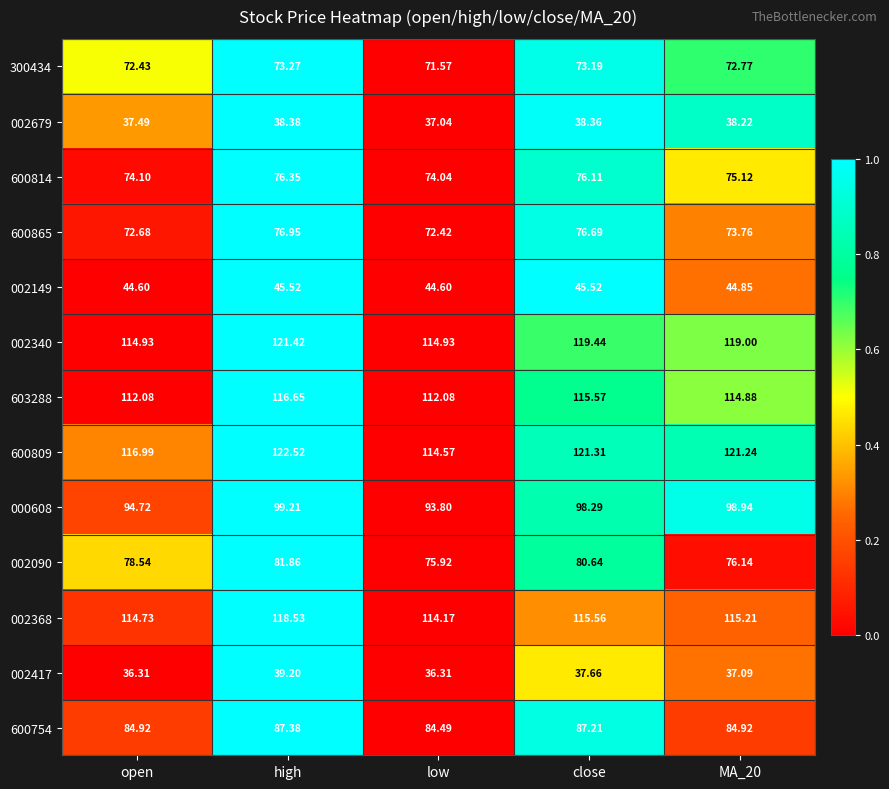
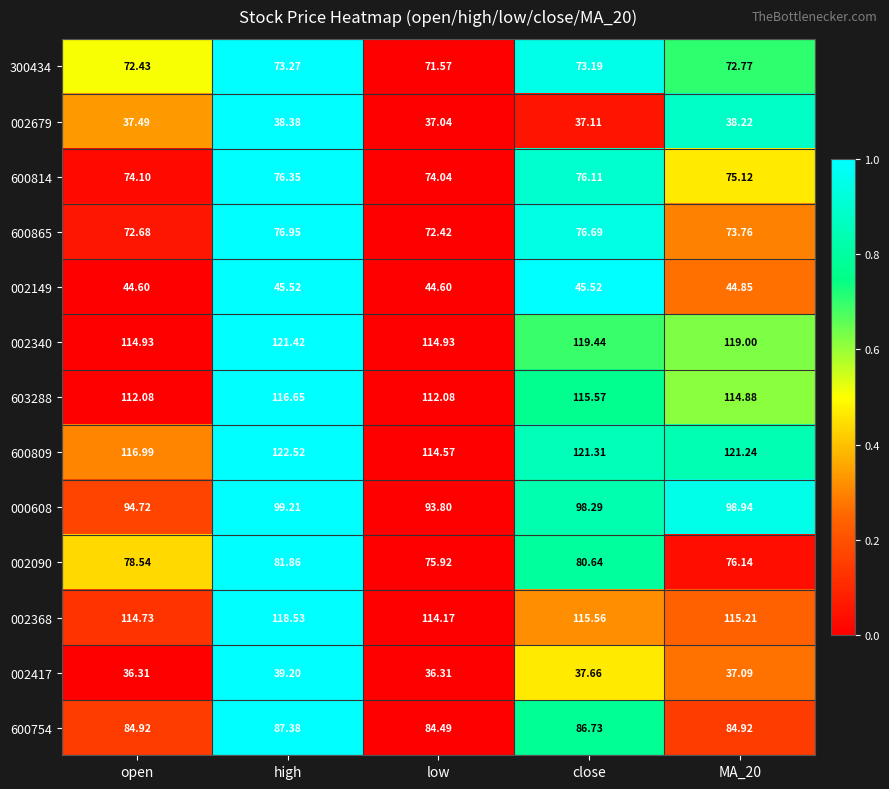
  {
    "300434": {
      "open": 72.43,
      "high": 73.27,
      "low": 71.57,
      "close": 73.19,
      "MA_20": 72.77
    },
    "002679": {
      "open": 37.49,
      "high": 38.38,
      "low": 37.04,
-     "close": 38.36,
+     "close": 37.11,
      "MA_20": 38.22
    },
    "600814": {
      "open": 74.10,
      "high": 76.35,
      "low": 74.04,
      "close": 76.11,
      "MA_20": 75.12
    },
    "600865": {
      "open": 72.68,
      "high": 76.95,
      "low": 72.42,
      "close": 76.69,
      "MA_20": 73.76
    },
    "002149": {
      "open": 44.60,
      "high": 45.52,
      "low": 44.60,
      "close": 45.52,
      "MA_20": 44.85
    },
    "002340": {
      "open": 114.93,
      "high": 121.42,
      "low": 114.93,
      "close": 119.44,
      "MA_20": 119.00
    },
    "603288": {
      "open": 112.08,
      "high": 116.65,
      "low": 112.08,
      "close": 115.57,
      "MA_20": 114.88
    },
    "600809": {
      "open": 116.99,
      "high": 122.52,
      "low": 114.57,
      "close": 121.31,
      "MA_20": 121.24
    },
    "000608": {
      "open": 94.72,
      "high": 99.21,
      "low": 93.80,
      "close": 98.29,
      "MA_20": 98.94
    },
    "002090": {
      "open": 78.54,
      "high": 81.86,
      "low": 75.92,
      "close": 80.64,
      "MA_20": 76.14
    },
    "002368": {
      "open": 114.73,
      "high": 118.53,
      "low": 114.17,
      "close": 115.56,
      "MA_20": 115.21
    },
    "002417": {
      "open": 36.31,
      "high": 39.20,
      "low": 36.31,
      "close": 37.66,
      "MA_20": 37.09
    },
    "600754": {
      "open": 84.92,
      "high": 87.38,
      "low": 84.49,
-     "close": 87.21,
+     "close": 86.73,
      "MA_20": 84.92
    }
  }
